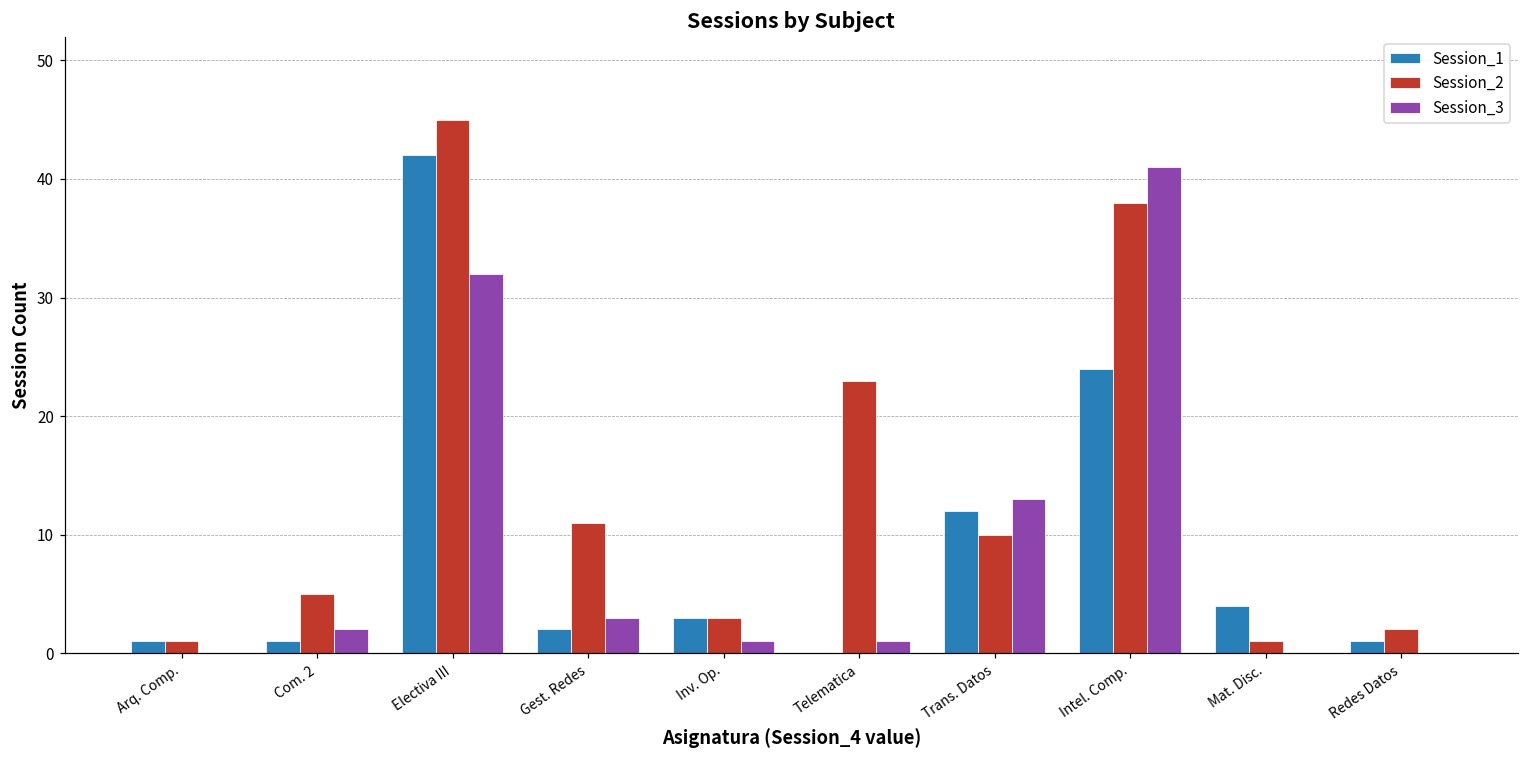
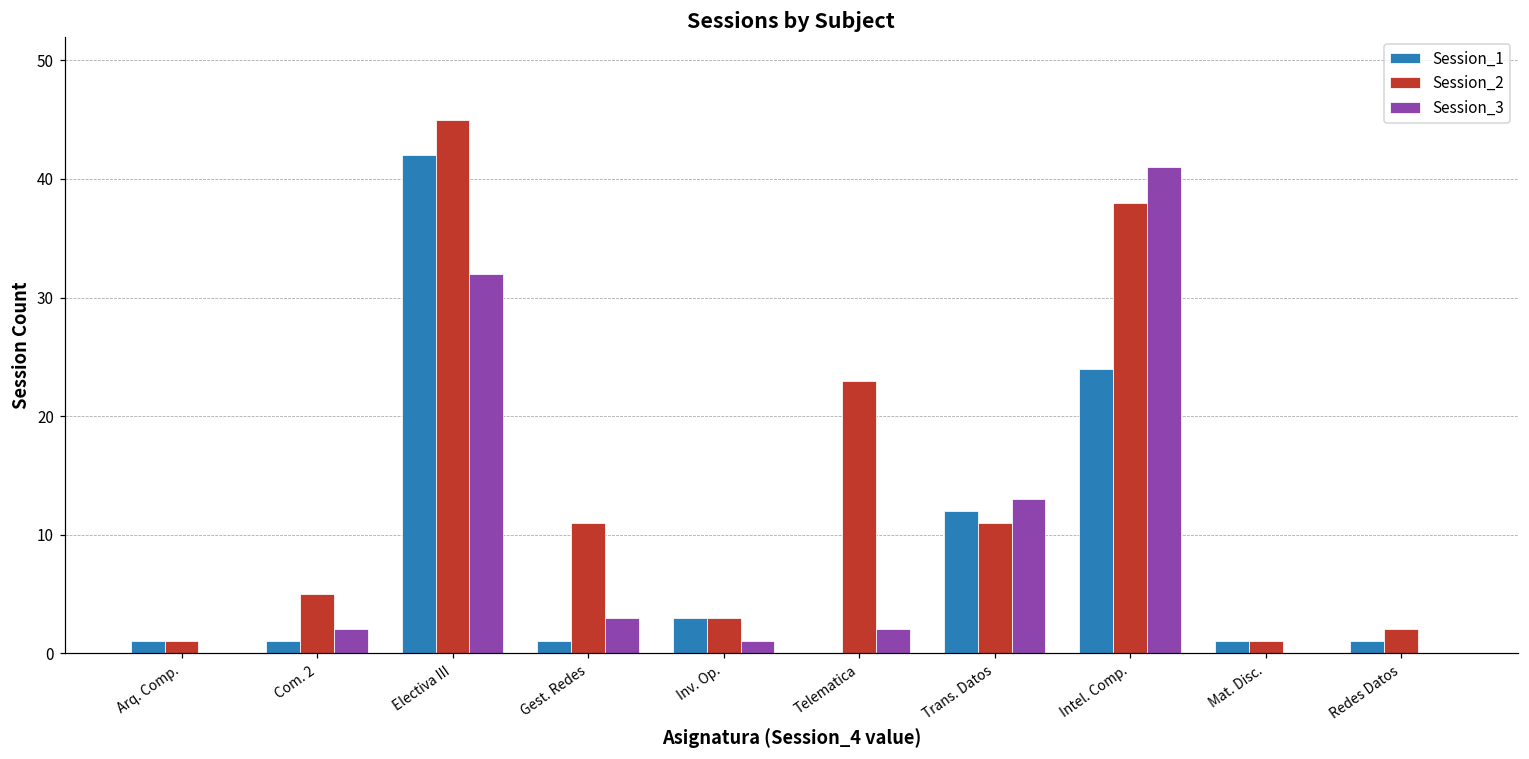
  {
    "Session_1": {
      "Arq. Comp.": 1,
      "Com. 2": 1,
      "Electiva III": 42,
-     "Gest. Redes": 2,
+     "Gest. Redes": 1,
      "Inv. Op.": 3,
      "Telematica": 0,
      "Trans. Datos": 12,
      "Intel. Comp.": 24,
-     "Mat. Disc.": 4,
+     "Mat. Disc.": 1,
      "Redes Datos": 1
    },
    "Session_2": {
      "Arq. Comp.": 1,
      "Com. 2": 5,
      "Electiva III": 45,
      "Gest. Redes": 11,
      "Inv. Op.": 3,
      "Telematica": 23,
-     "Trans. Datos": 10,
+     "Trans. Datos": 11,
      "Intel. Comp.": 38,
      "Mat. Disc.": 1,
      "Redes Datos": 2
    },
    "Session_3": {
      "Arq. Comp.": 0,
      "Com. 2": 2,
      "Electiva III": 32,
      "Gest. Redes": 3,
      "Inv. Op.": 1,
-     "Telematica": 1,
+     "Telematica": 2,
      "Trans. Datos": 13,
      "Intel. Comp.": 41,
      "Mat. Disc.": 0,
      "Redes Datos": 0
    }
  }
